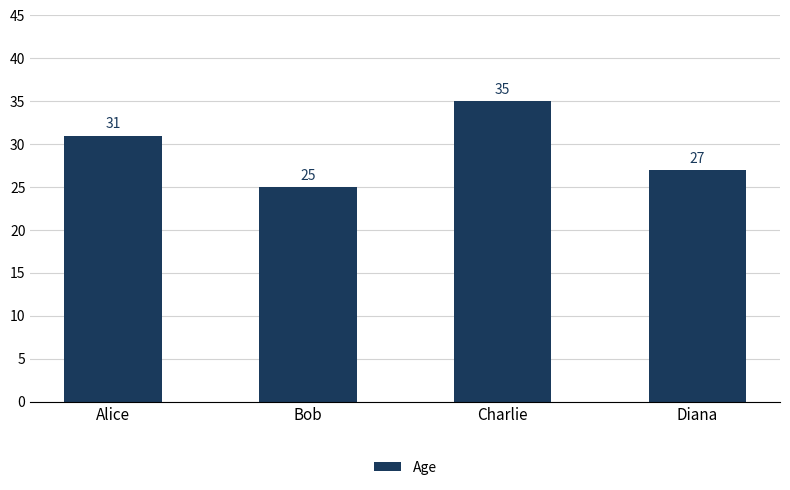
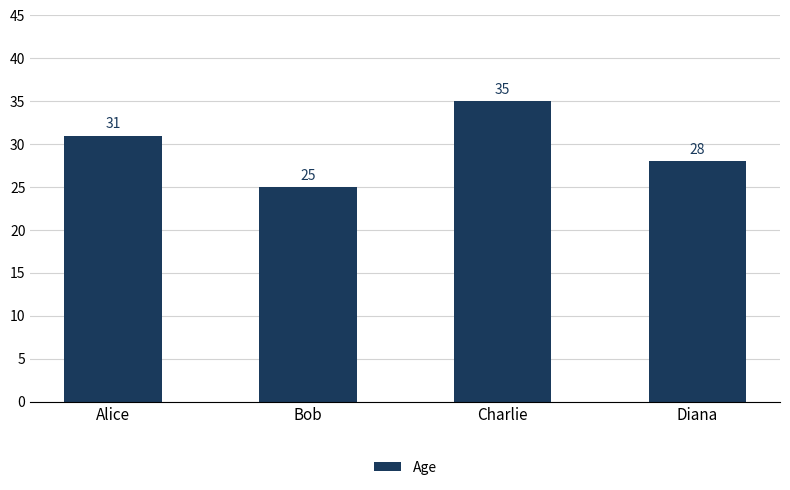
  {
    "Alice": 31,
    "Bob": 25,
    "Charlie": 35,
-   "Diana": 27
+   "Diana": 28
  }
